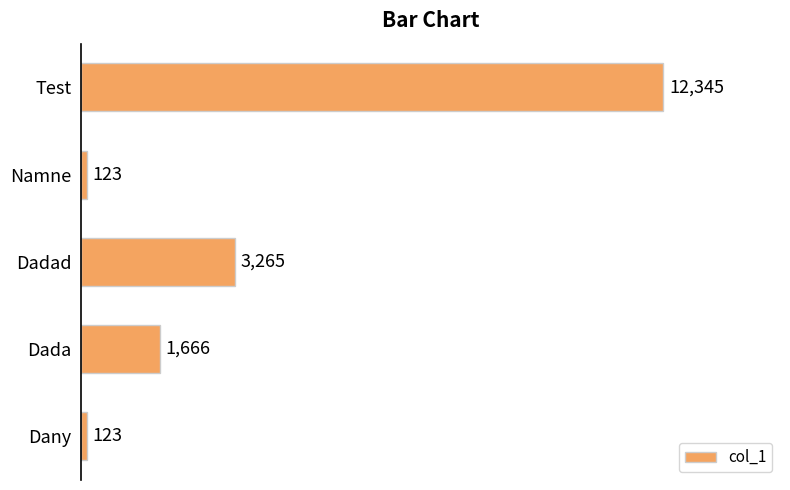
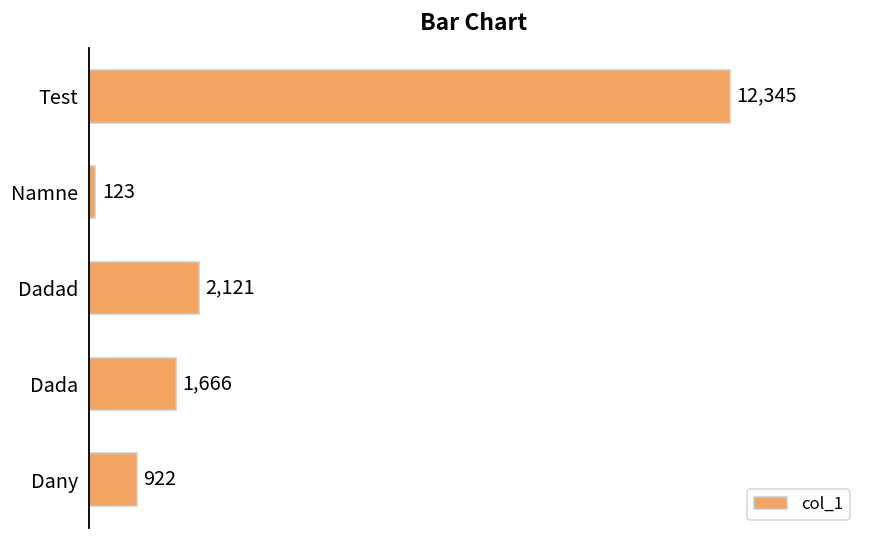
  {
    "Test": "12,345",
    "Namne": "123",
-   "Dadad": "3,265",
+   "Dadad": "2,121",
    "Dada": "1,666",
-   "Dany": "123"
+   "Dany": "922"
  }
